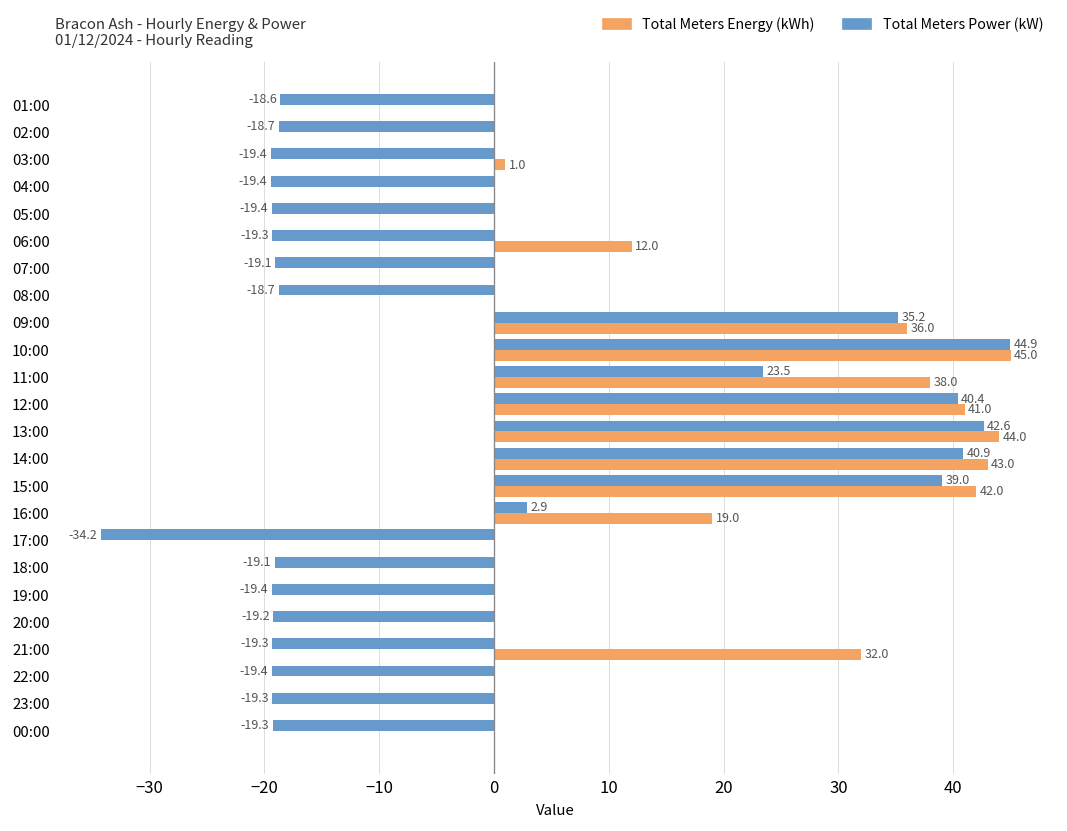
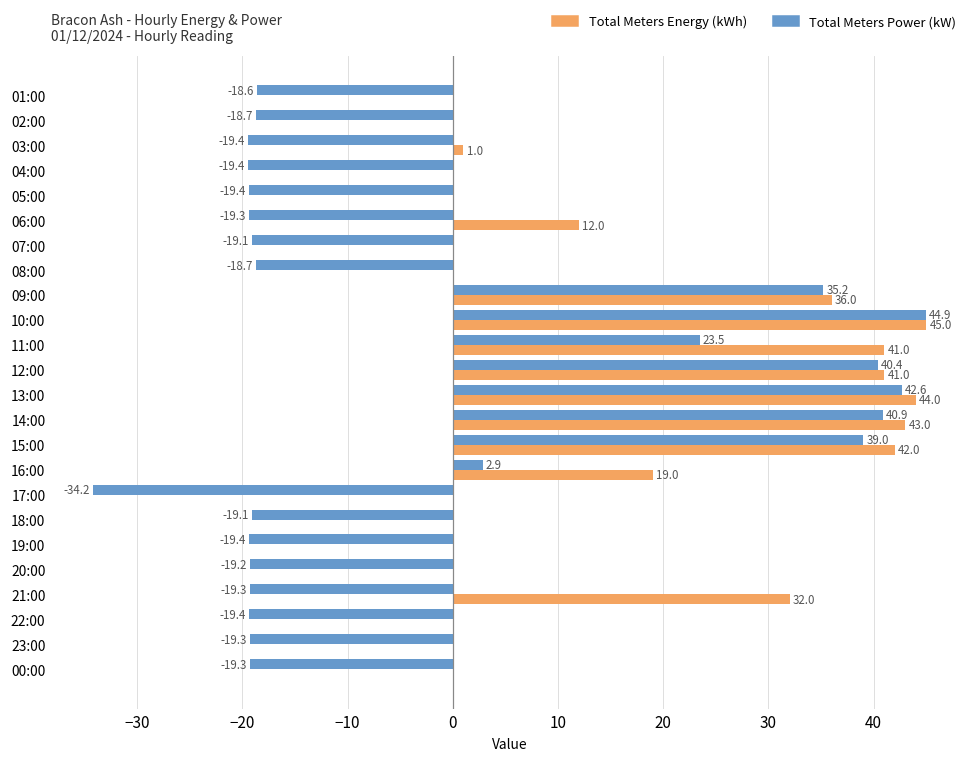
  {
    "Total Meters Energy (kWh)": {
      "03:00": 1.0,
      "06:00": 12.0,
      "09:00": 36.0,
      "10:00": 45.0,
-     "11:00": 38.0,
+     "11:00": 41.0,
      "12:00": 41.0,
      "13:00": 44.0,
      "14:00": 43.0,
      "15:00": 42.0,
      "16:00": 19.0,
      "21:00": 32.0
    },
    "Total Meters Power (kW)": {
      "01:00": -18.6,
      "02:00": -18.7,
      "03:00": -19.4,
      "04:00": -19.4,
      "05:00": -19.4,
      "06:00": -19.3,
      "07:00": -19.1,
      "08:00": -18.7,
      "09:00": 35.2,
      "10:00": 44.9,
      "11:00": 23.5,
      "12:00": 40.4,
      "13:00": 42.6,
      "14:00": 40.9,
      "15:00": 39.0,
      "16:00": 2.9,
      "17:00": -34.2,
      "18:00": -19.1,
      "19:00": -19.4,
      "20:00": -19.2,
      "21:00": -19.3,
      "22:00": -19.4,
      "23:00": -19.3,
      "00:00": -19.3
    }
  }
